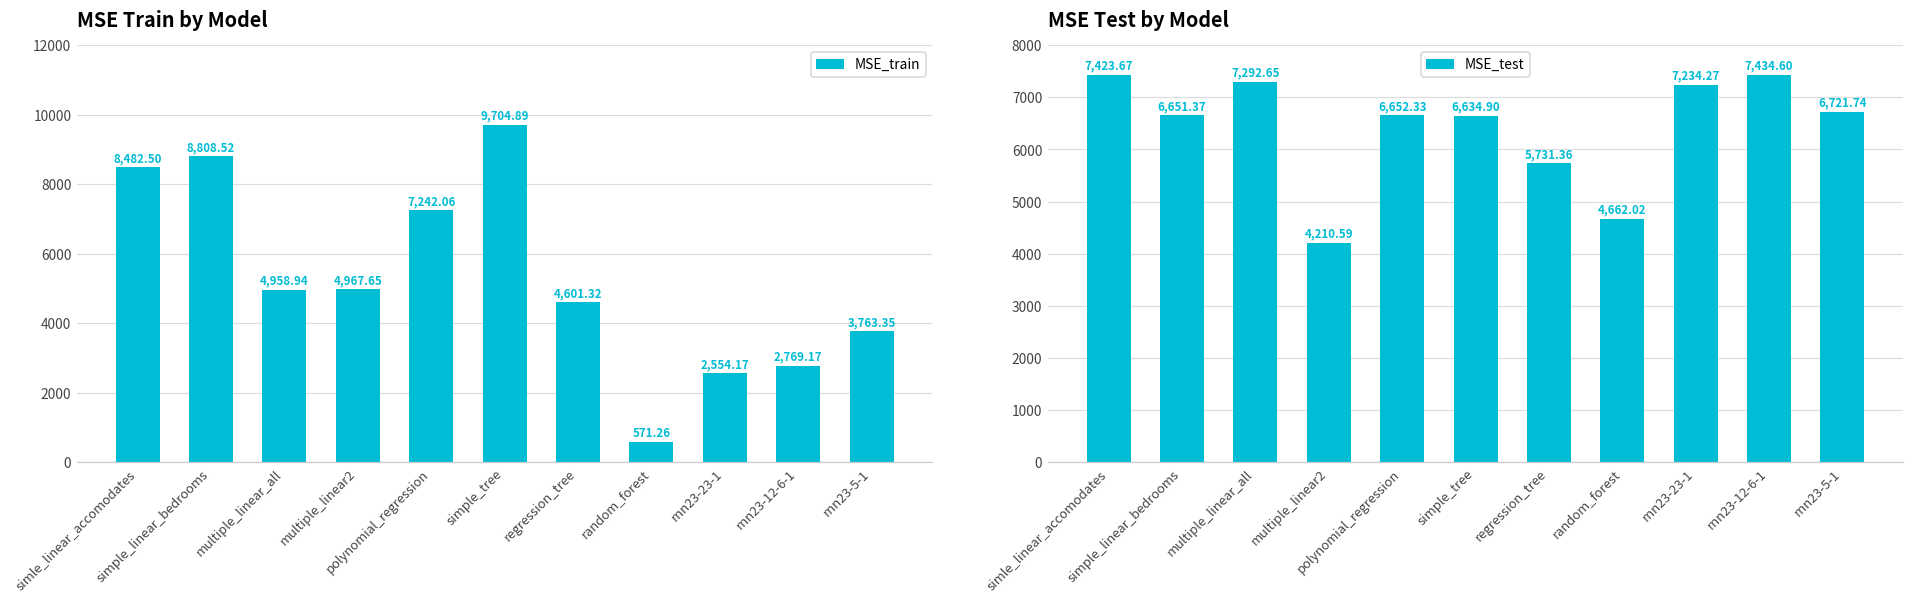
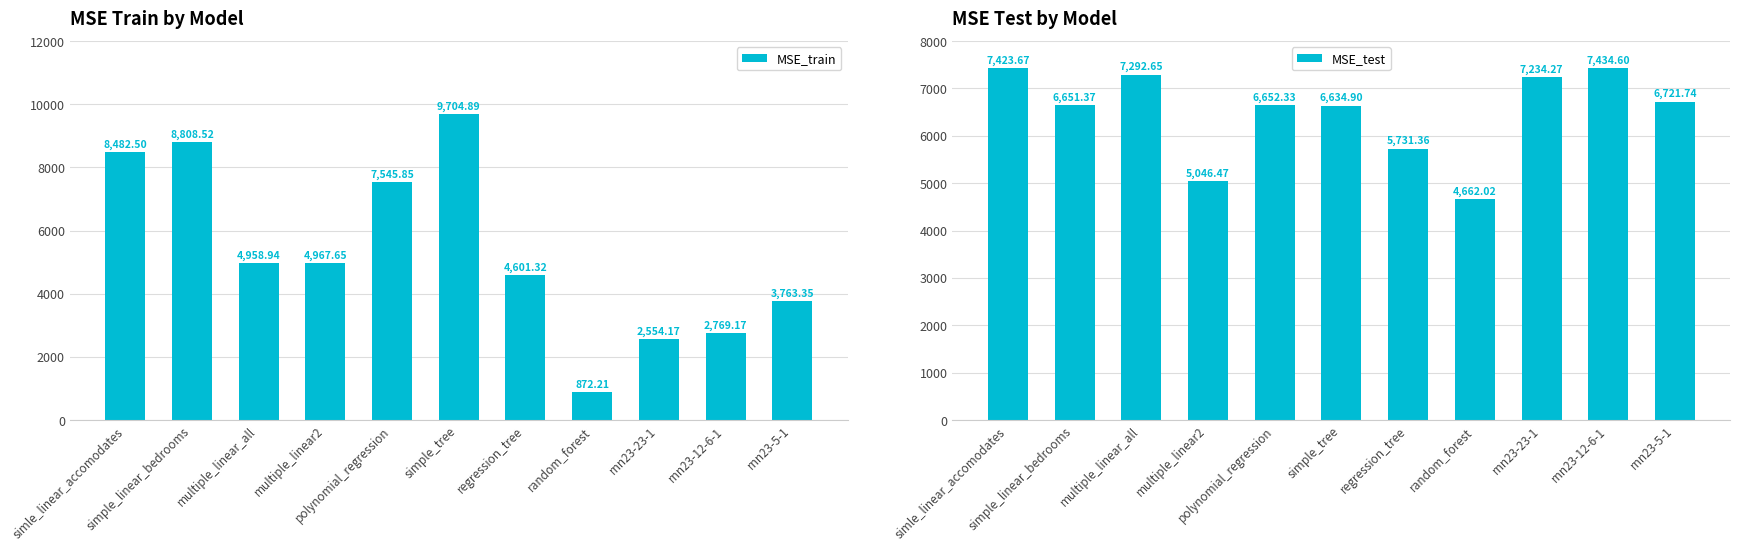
  {
    "MSE Train by Model": {
      "simle_linear_accomodates": "8,482.50",
      "simple_linear_bedrooms": "8,808.52",
      "multiple_linear_all": "4,958.94",
      "multiple_linear2": "4,967.65",
-     "polynomial_regression": "7,242.06",
+     "polynomial_regression": "7,545.85",
      "simple_tree": "9,704.89",
      "regression_tree": "4,601.32",
-     "random_forest": "571.26",
+     "random_forest": "872.21",
      "rnn23-23-1": "2,554.17",
      "rnn23-12-6-1": "2,769.17",
      "rnn23-5-1": "3,763.35"
    },
    "MSE Test by Model": {
      "simle_linear_accomodates": "7,423.67",
      "simple_linear_bedrooms": "6,651.37",
      "multiple_linear_all": "7,292.65",
-     "multiple_linear2": "4,210.59",
+     "multiple_linear2": "5,046.47",
      "polynomial_regression": "6,652.33",
      "simple_tree": "6,634.90",
      "regression_tree": "5,731.36",
      "random_forest": "4,662.02",
      "rnn23-23-1": "7,234.27",
      "rnn23-12-6-1": "7,434.60",
      "rnn23-5-1": "6,721.74"
    }
  }
